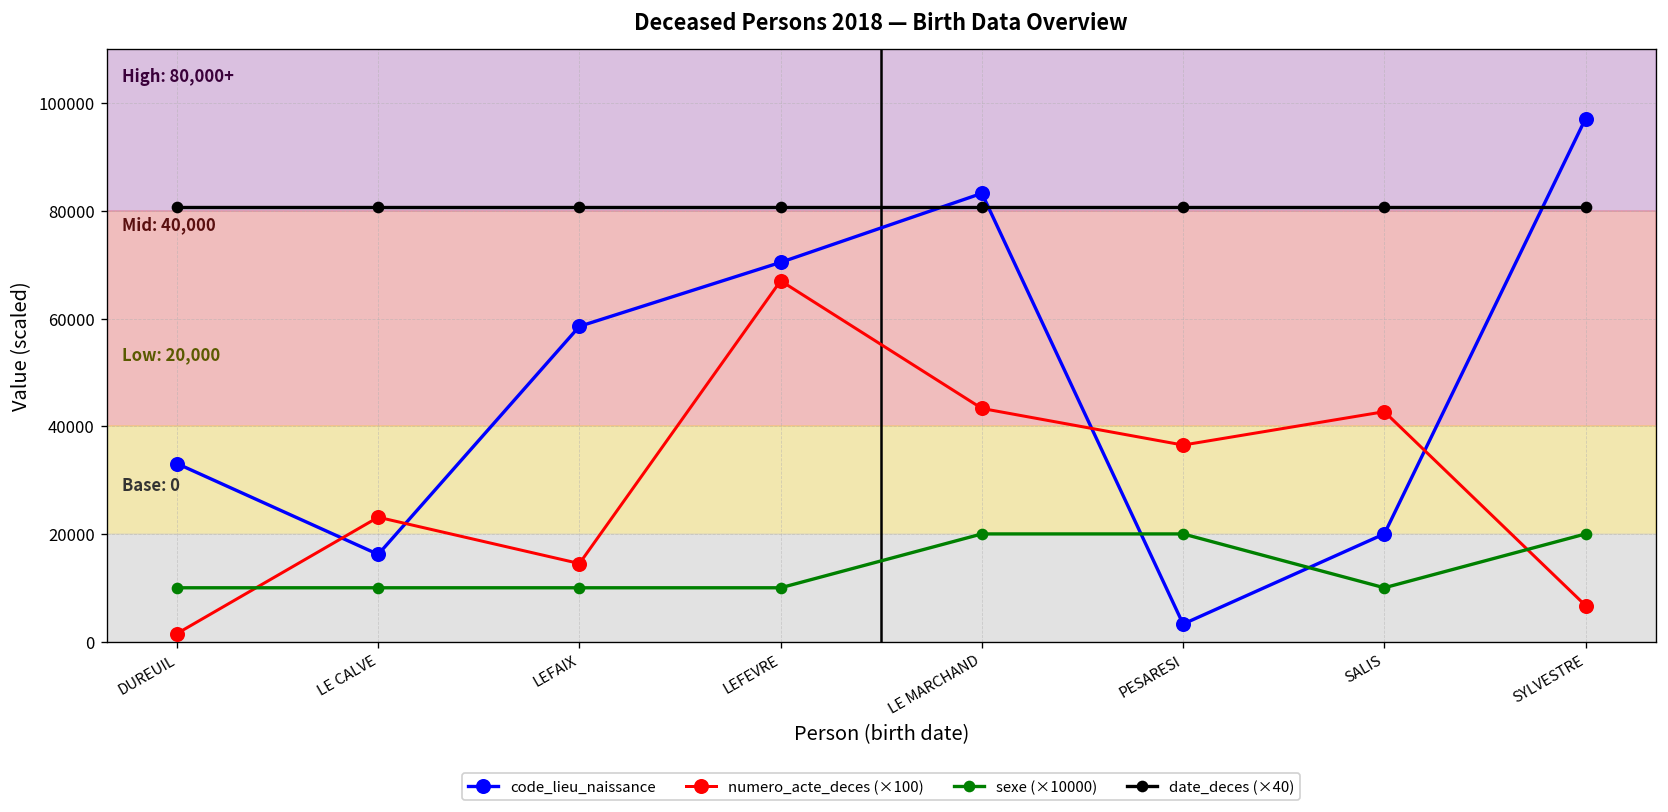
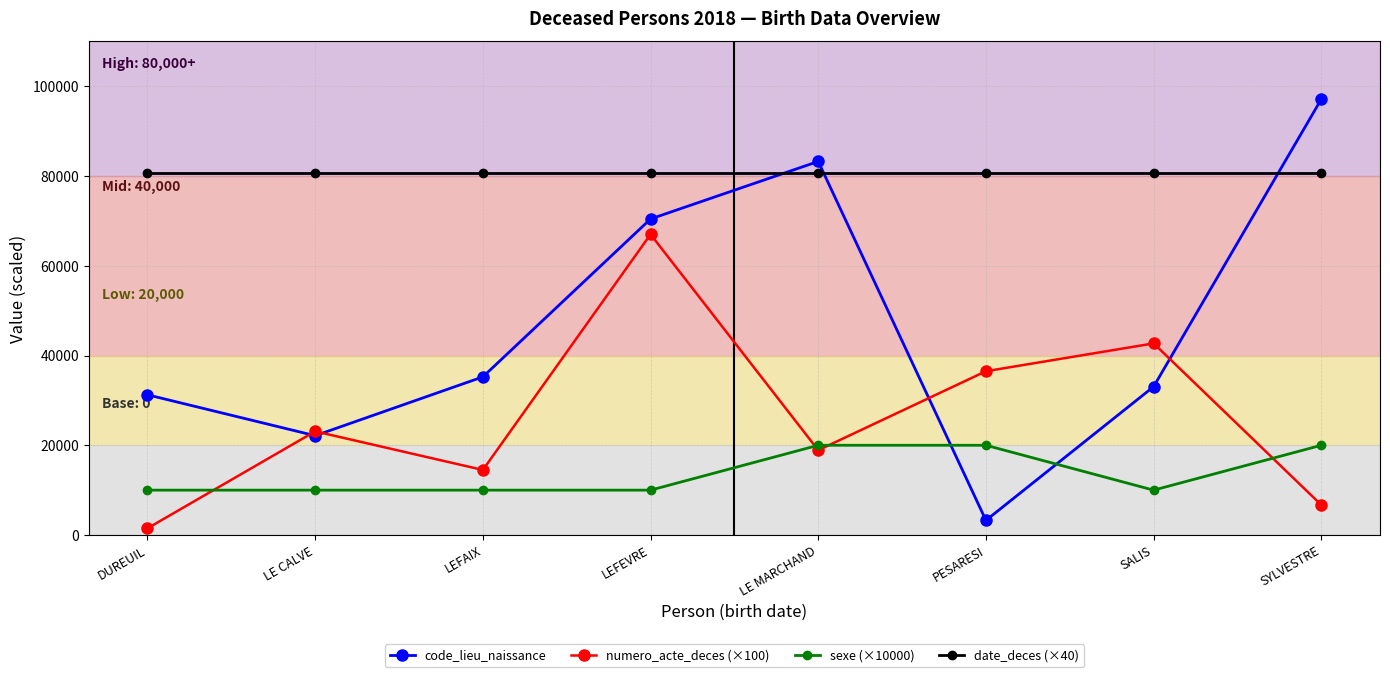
  {
    "code_lieu_naissance": {
-     "DUREUIL": 33000,
-     "LE CALVE": 16000,
-     "LEFAIX": 59000,
+     "DUREUIL": 31000,
+     "LE CALVE": 22000,
+     "LEFAIX": 35000,
      "LEFEVRE": 70000,
      "LE MARCHAND": 83000,
      "PESARESI": 3000,
-     "SALIS": 20000,
+     "SALIS": 33000,
      "SYLVESTRE": 97000
    },
    "numero_acte_deces (×100)": {
      "DUREUIL": 2000,
      "LE CALVE": 23000,
      "LEFAIX": 15000,
      "LEFEVRE": 67000,
-     "LE MARCHAND": 43000,
+     "LE MARCHAND": 19000,
      "PESARESI": 37000,
      "SALIS": 43000,
      "SYLVESTRE": 7000
    },
    "sexe (×10000)": {
      "DUREUIL": 10000,
      "LE CALVE": 10000,
      "LEFAIX": 10000,
      "LEFEVRE": 10000,
      "LE MARCHAND": 20000,
      "PESARESI": 20000,
      "SALIS": 10000,
      "SYLVESTRE": 20000
    },
    "date_deces (×40)": {
      "LE CALVE": 81000,
      "LEFAIX": 81000,
      "LEFEVRE": 81000,
      "LE MARCHAND": 81000,
      "PESARESI": 81000,
      "SALIS": 81000,
      "SYLVESTRE": 81000
    }
  }
